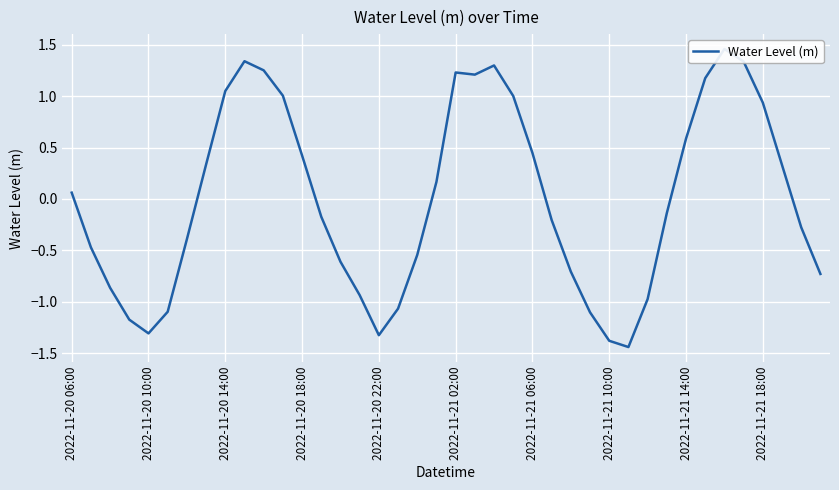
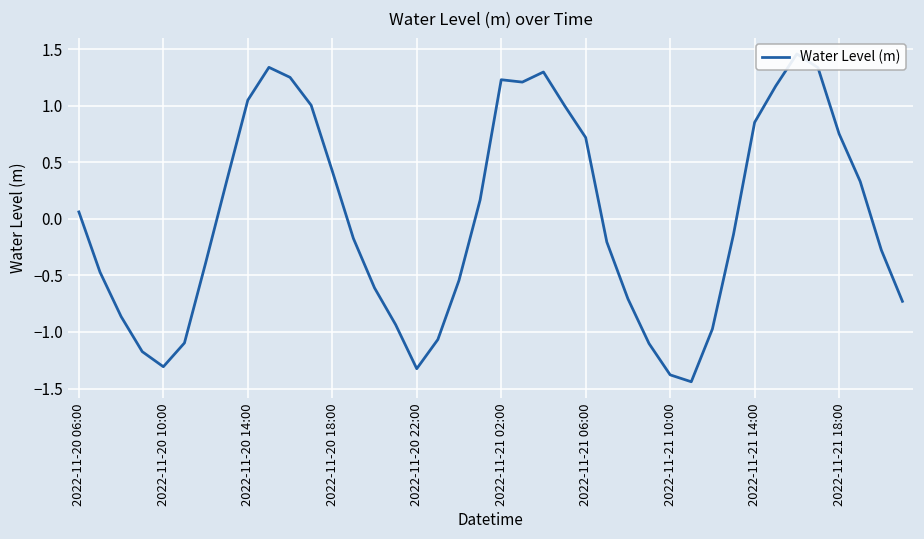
  {
    "2022-11-20 06:00": 0.06,
    "2022-11-20 10:00": -1.31,
    "2022-11-20 14:00": 1.05,
    "2022-11-20 18:00": 0.42,
    "2022-11-20 22:00": -1.32,
    "2022-11-21 02:00": 1.23,
-   "2022-11-21 06:00": 0.45,
+   "2022-11-21 06:00": 0.72,
    "2022-11-21 10:00": -1.38,
-   "2022-11-21 14:00": 0.59,
-   "2022-11-21 18:00": 0.94
+   "2022-11-21 14:00": 0.85,
+   "2022-11-21 18:00": 0.75
  }
